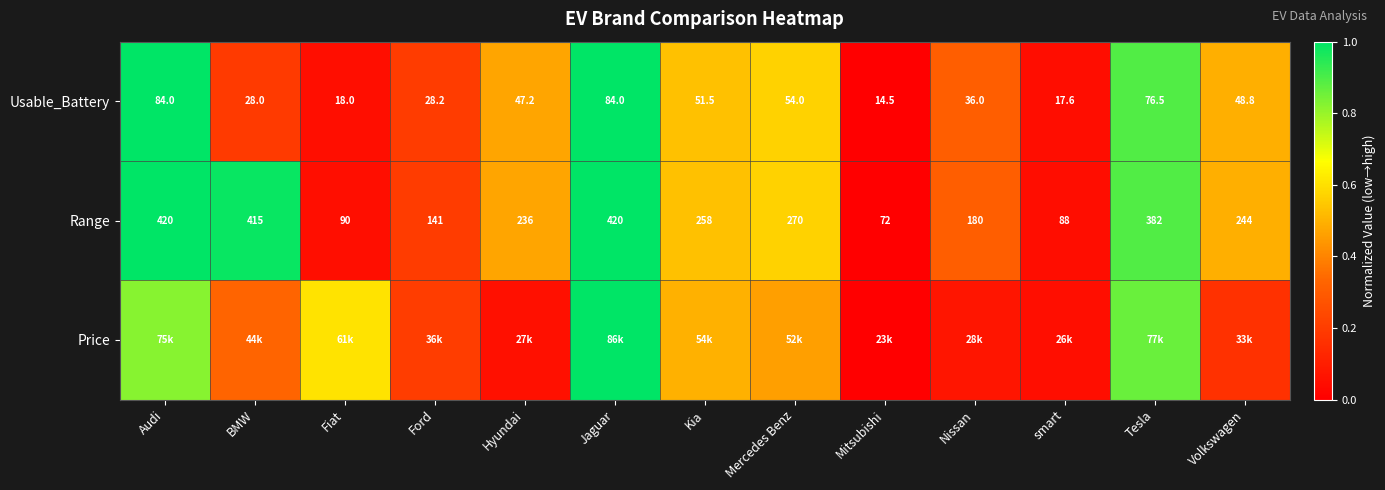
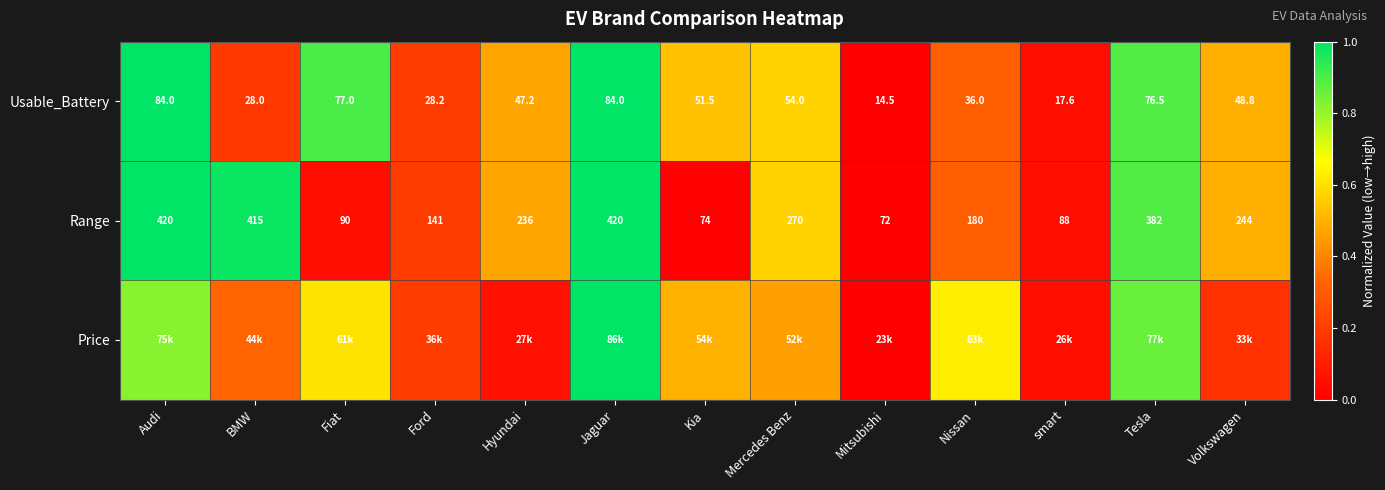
  {
    "Usable_Battery": {
      "Audi": "84.0",
      "BMW": "28.0",
-     "Fiat": "18.0",
+     "Fiat": "77.0",
      "Ford": "28.2",
      "Hyundai": "47.2",
      "Jaguar": "84.0",
      "Kia": "51.5",
      "Mercedes Benz": "54.0",
      "Mitsubishi": "14.5",
      "Nissan": "36.0",
      "smart": "17.6",
      "Tesla": "76.5",
      "Volkswagen": "48.8"
    },
    "Range": {
      "Audi": "420",
      "BMW": "415",
      "Fiat": "90",
      "Ford": "141",
      "Hyundai": "236",
      "Jaguar": "420",
-     "Kia": "258",
+     "Kia": "74",
      "Mercedes Benz": "270",
      "Mitsubishi": "72",
      "Nissan": "180",
      "smart": "88",
      "Tesla": "382",
      "Volkswagen": "244"
    },
    "Price": {
      "Audi": "75k",
      "BMW": "44k",
      "Fiat": "61k",
      "Ford": "36k",
      "Hyundai": "27k",
      "Jaguar": "86k",
      "Kia": "54k",
      "Mercedes Benz": "52k",
      "Mitsubishi": "23k",
-     "Nissan": "28k",
+     "Nissan": "63k",
      "smart": "26k",
      "Tesla": "77k",
      "Volkswagen": "33k"
    }
  }
